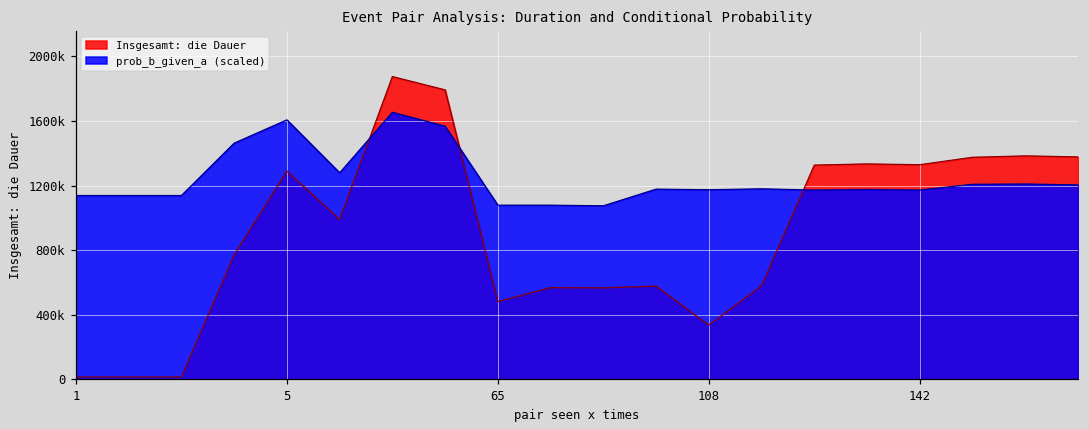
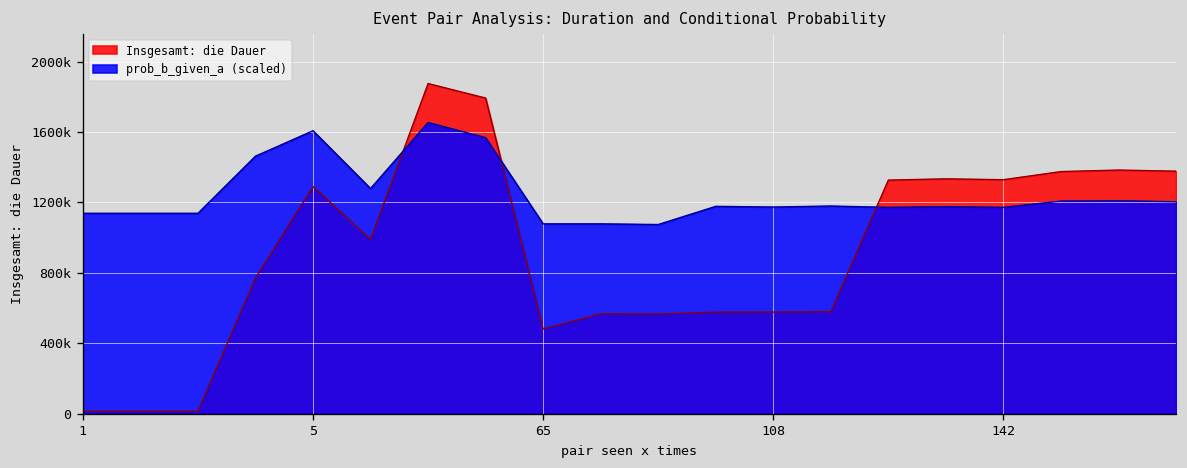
  {
    "Insgesamt: die Dauer": {
      "65": 480000,
-     "108": 340000,
+     "108": 580000,
      "142": 1330000
    },
    "prob_b_given_a (scaled)": {
      "65": 1080000,
      "108": 1170000,
      "142": 1170000
    }
  }
